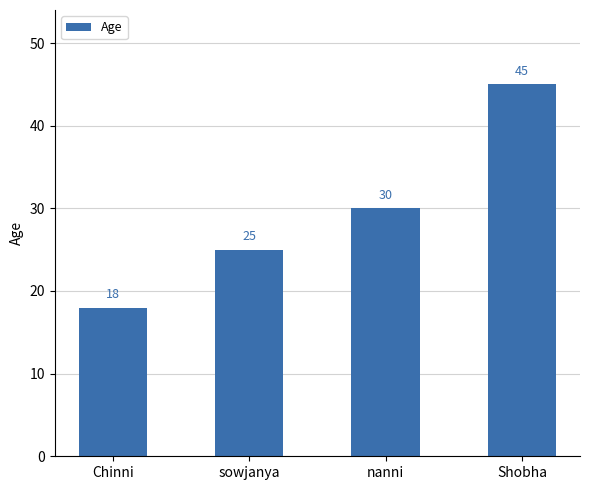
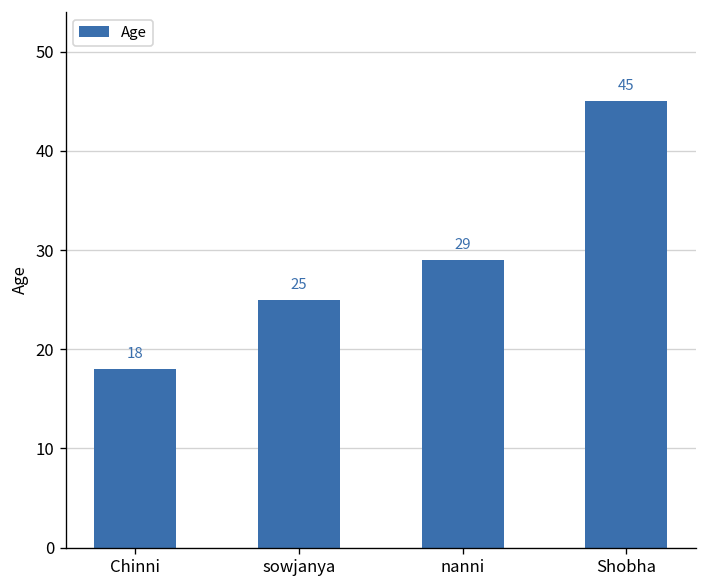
  {
    "Chinni": 18,
    "sowjanya": 25,
-   "nanni": 30,
+   "nanni": 29,
    "Shobha": 45
  }
